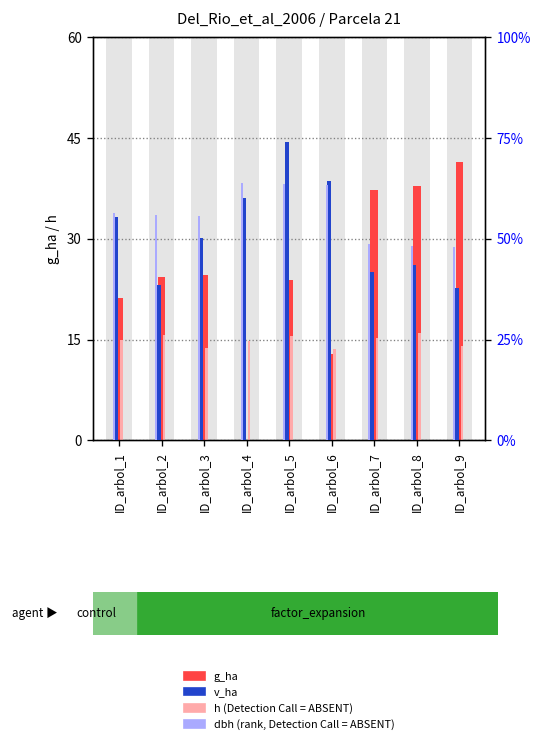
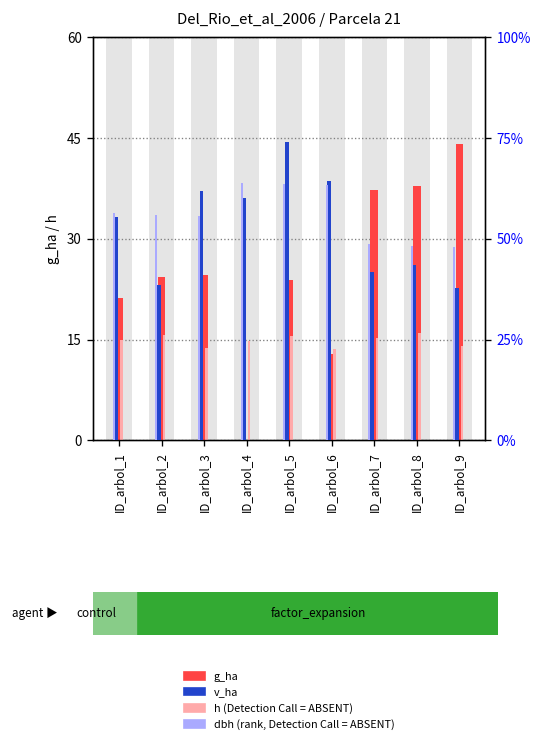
  {
    "g_ha": {
      "ID_arbol_4": "0",
-     "ID_arbol_9": "41"
+     "ID_arbol_9": "44"
    },
    "v_ha": {
      "ID_arbol_1": "56%",
      "ID_arbol_2": "39%",
-     "ID_arbol_3": "50%",
+     "ID_arbol_3": "62%",
      "ID_arbol_4": "60%",
      "ID_arbol_5": "74%",
      "ID_arbol_6": "64%",
      "ID_arbol_7": "42%",
      "ID_arbol_8": "43%",
      "ID_arbol_9": "38%"
    }
  }
